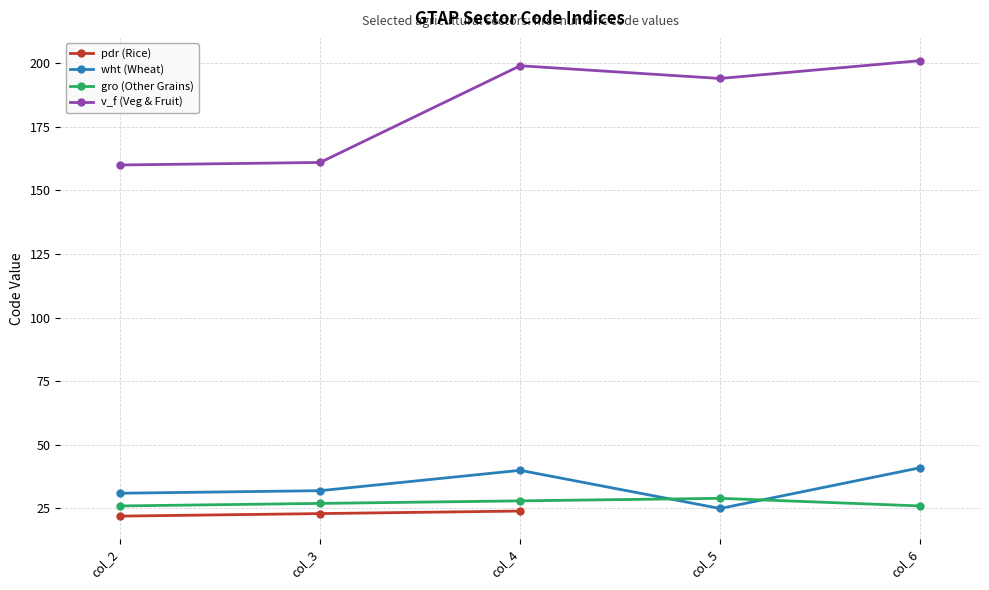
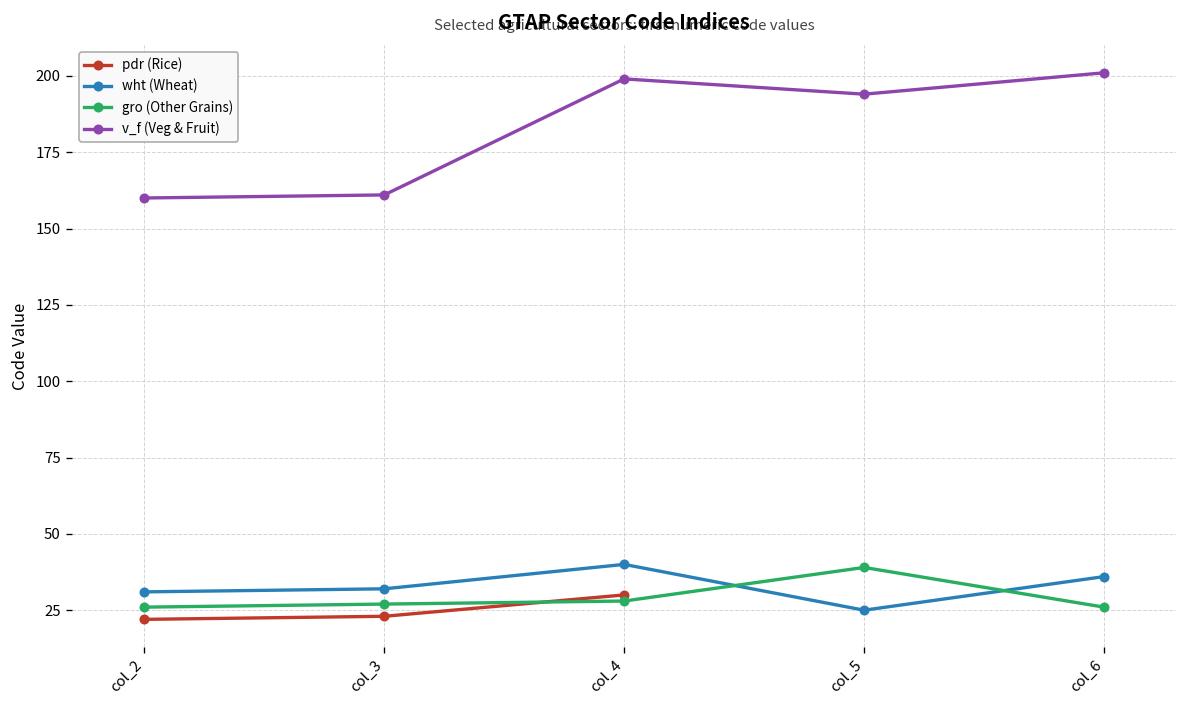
  {
    "pdr (Rice)": {
      "col_2": 22,
      "col_3": 23,
-     "col_4": 24
+     "col_4": 30
    },
    "wht (Wheat)": {
      "col_2": 31,
      "col_3": 32,
      "col_4": 40,
      "col_5": 25,
-     "col_6": 41
+     "col_6": 36
    },
    "gro (Other Grains)": {
      "col_2": 26,
      "col_3": 27,
      "col_4": 28,
-     "col_5": 29,
+     "col_5": 39,
      "col_6": 26
    },
    "v_f (Veg & Fruit)": {
      "col_2": 160,
      "col_3": 161,
      "col_4": 199,
      "col_5": 194,
      "col_6": 201
    }
  }
